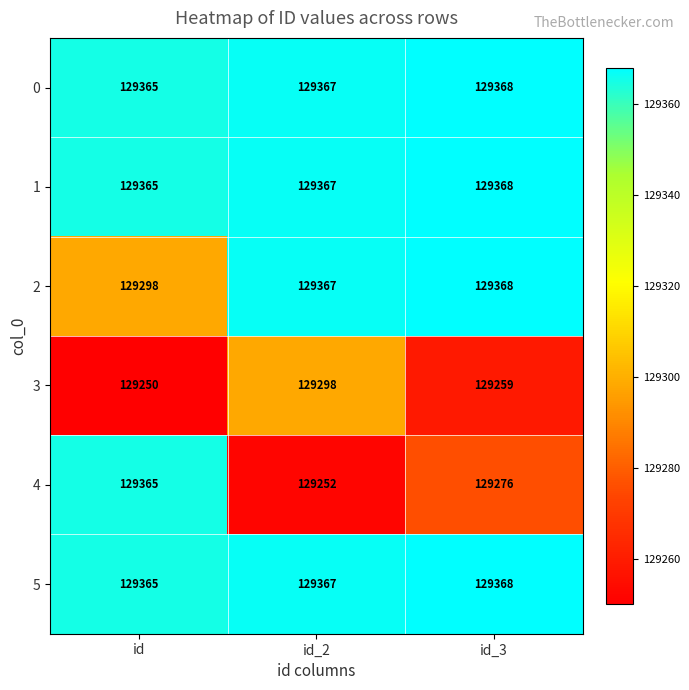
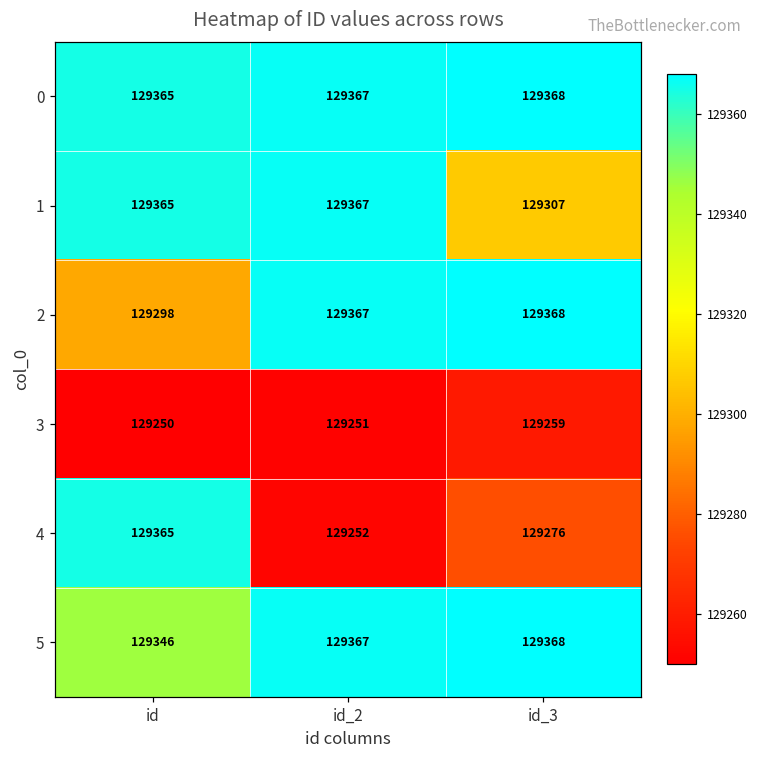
  {
    "0": {
      "id": 129365,
      "id_2": 129367,
      "id_3": 129368
    },
    "1": {
      "id": 129365,
      "id_2": 129367,
-     "id_3": 129368
+     "id_3": 129307
    },
    "2": {
      "id": 129298,
      "id_2": 129367,
      "id_3": 129368
    },
    "3": {
      "id": 129250,
-     "id_2": 129298,
+     "id_2": 129251,
      "id_3": 129259
    },
    "4": {
      "id": 129365,
      "id_2": 129252,
      "id_3": 129276
    },
    "5": {
-     "id": 129365,
+     "id": 129346,
      "id_2": 129367,
      "id_3": 129368
    }
  }
